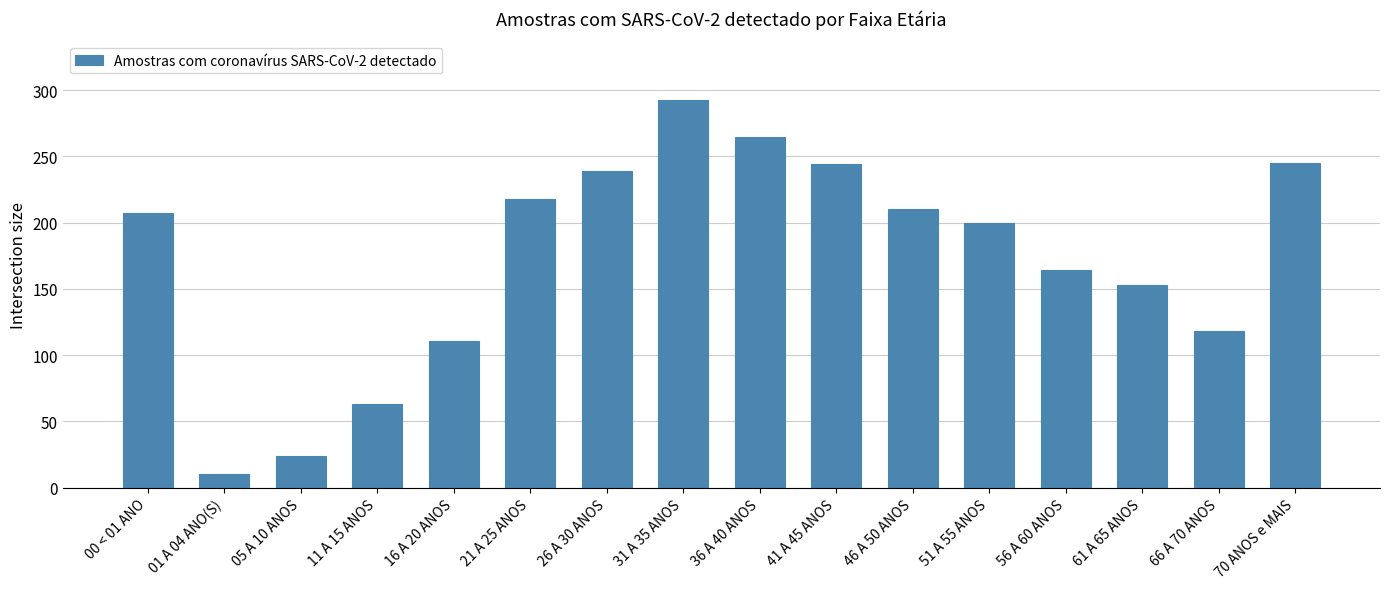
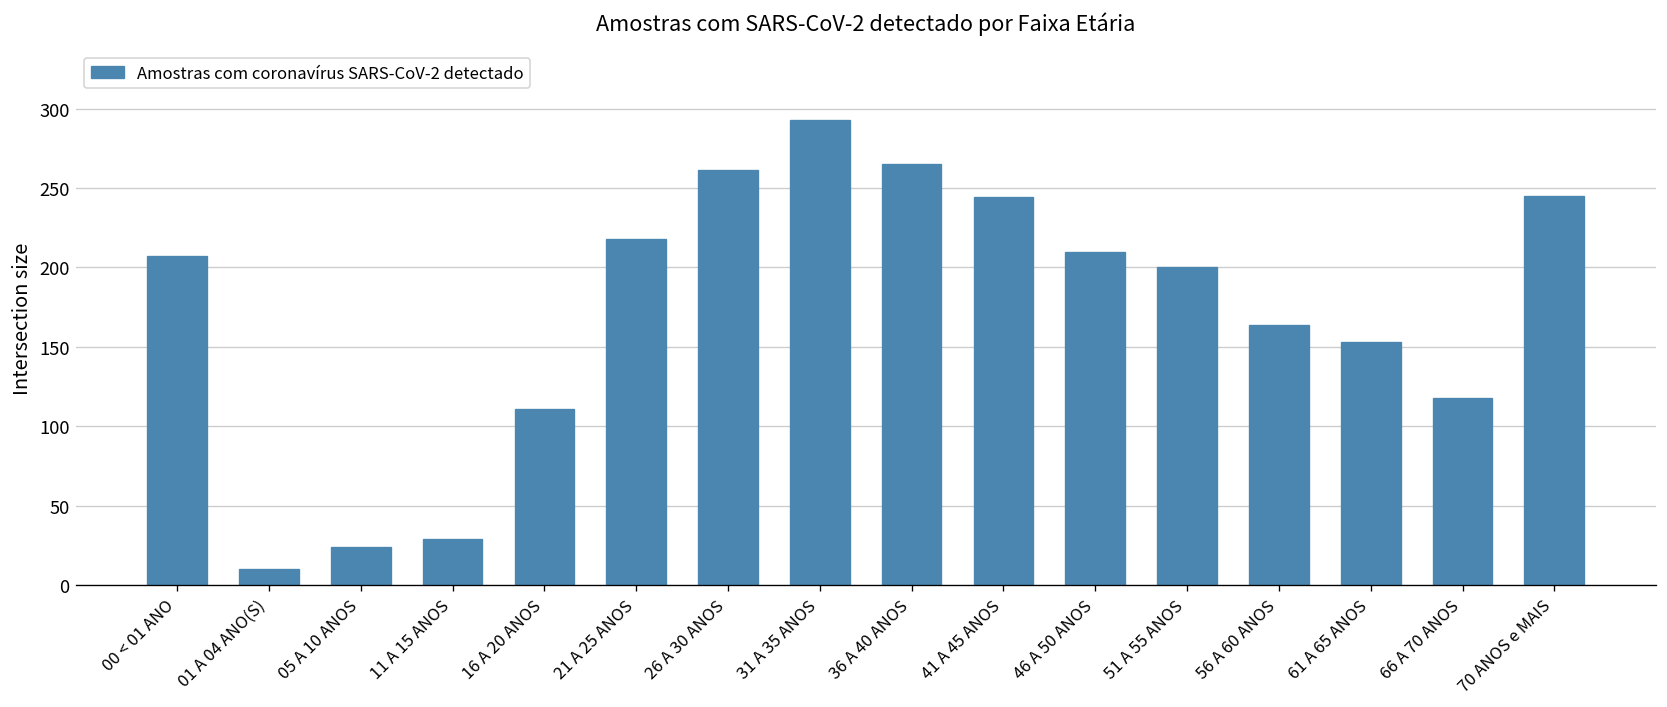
  {
    "00 < 01 ANO": 207,
    "01 A 04 ANO(S)": 10,
    "05 A 10 ANOS": 24,
-   "11 A 15 ANOS": 63,
+   "11 A 15 ANOS": 29,
    "16 A 20 ANOS": 111,
    "21 A 25 ANOS": 218,
-   "26 A 30 ANOS": 239,
+   "26 A 30 ANOS": 261,
    "31 A 35 ANOS": 293,
    "36 A 40 ANOS": 265,
    "41 A 45 ANOS": 244,
    "46 A 50 ANOS": 210,
    "51 A 55 ANOS": 200,
    "56 A 60 ANOS": 164,
    "61 A 65 ANOS": 153,
    "66 A 70 ANOS": 118,
    "70 ANOS e MAIS": 245
  }
